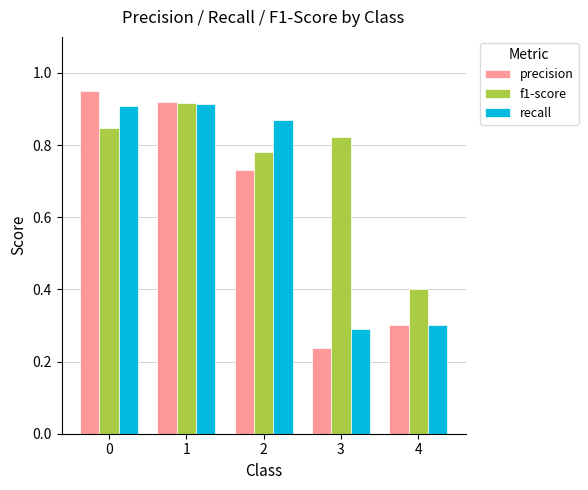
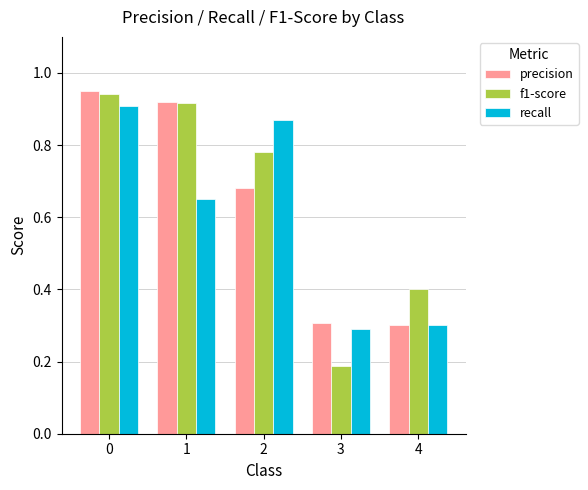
  {
    "precision": {
      "0": 0.95,
      "1": 0.92,
-     "2": 0.73,
-     "3": 0.24,
+     "2": 0.68,
+     "3": 0.31,
      "4": 0.30
    },
    "f1-score": {
-     "0": 0.85,
+     "0": 0.94,
      "1": 0.92,
      "2": 0.78,
-     "3": 0.82,
+     "3": 0.19,
      "4": 0.40
    },
    "recall": {
      "0": 0.91,
-     "1": 0.91,
+     "1": 0.65,
      "2": 0.87,
      "3": 0.29,
      "4": 0.30
    }
  }
